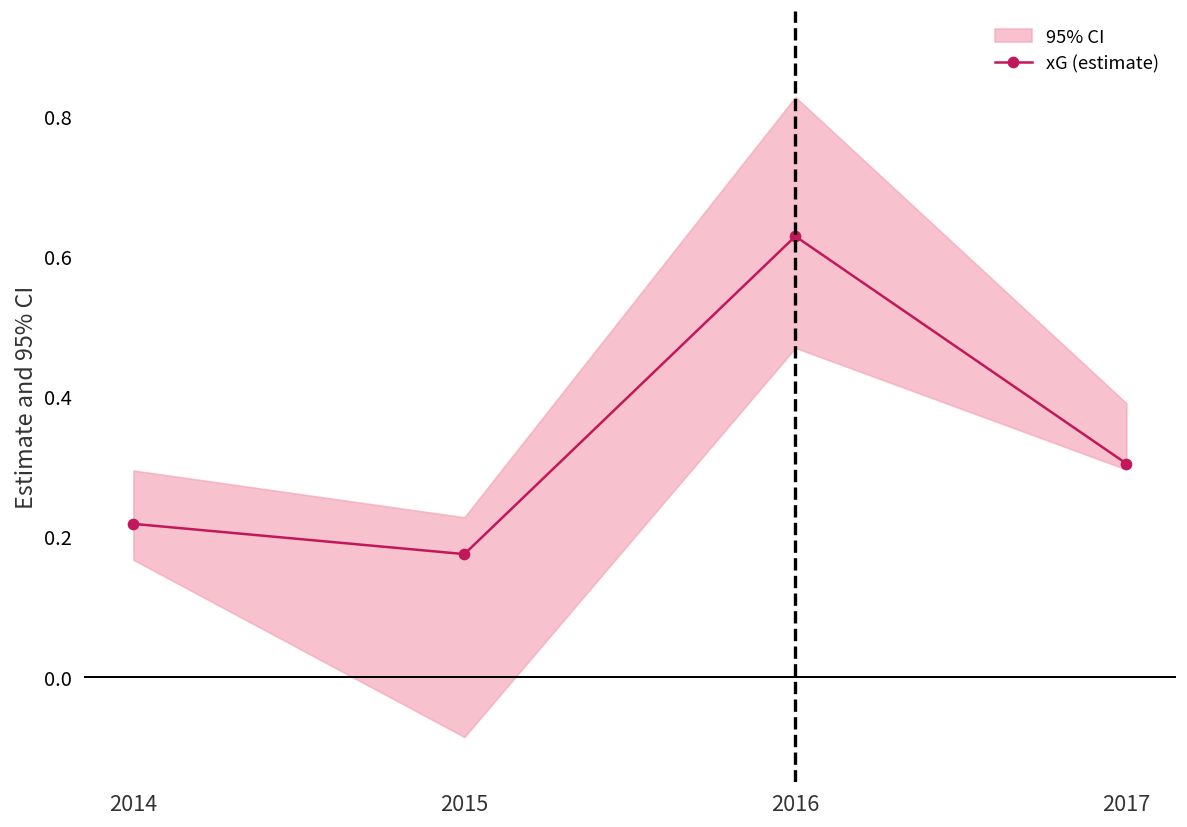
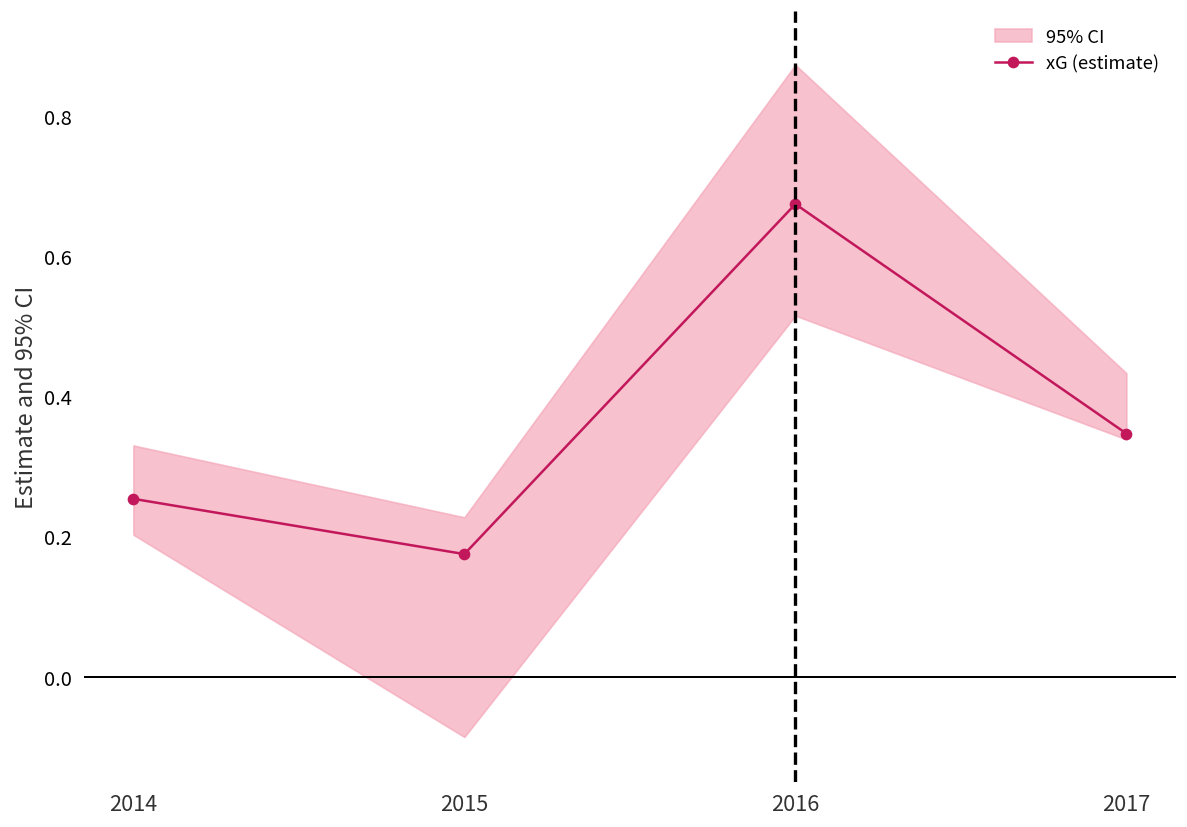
  {
    "xG (estimate)": {
-     "2014": 0.22,
+     "2014": 0.25,
      "2015": 0.17,
-     "2016": 0.63,
-     "2017": 0.30
+     "2016": 0.67,
+     "2017": 0.35
    }
  }
